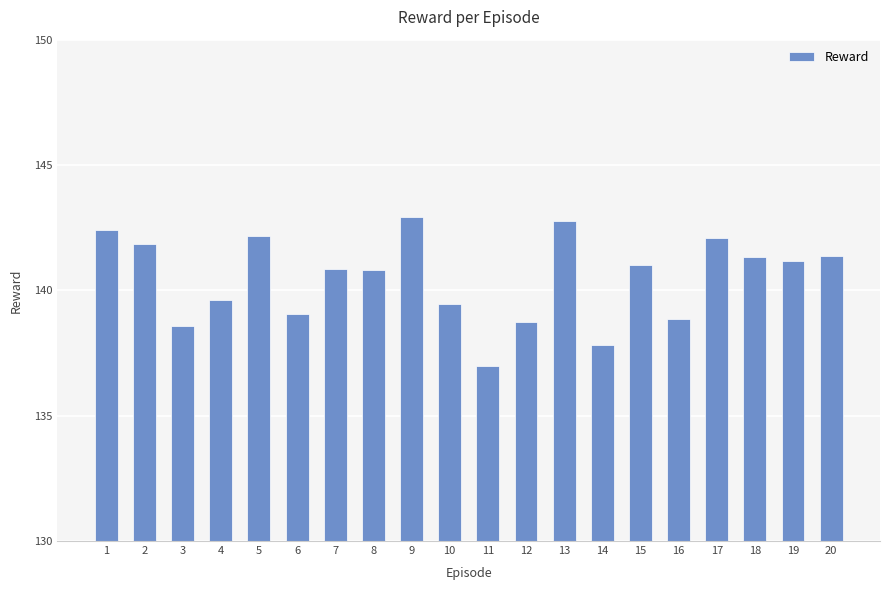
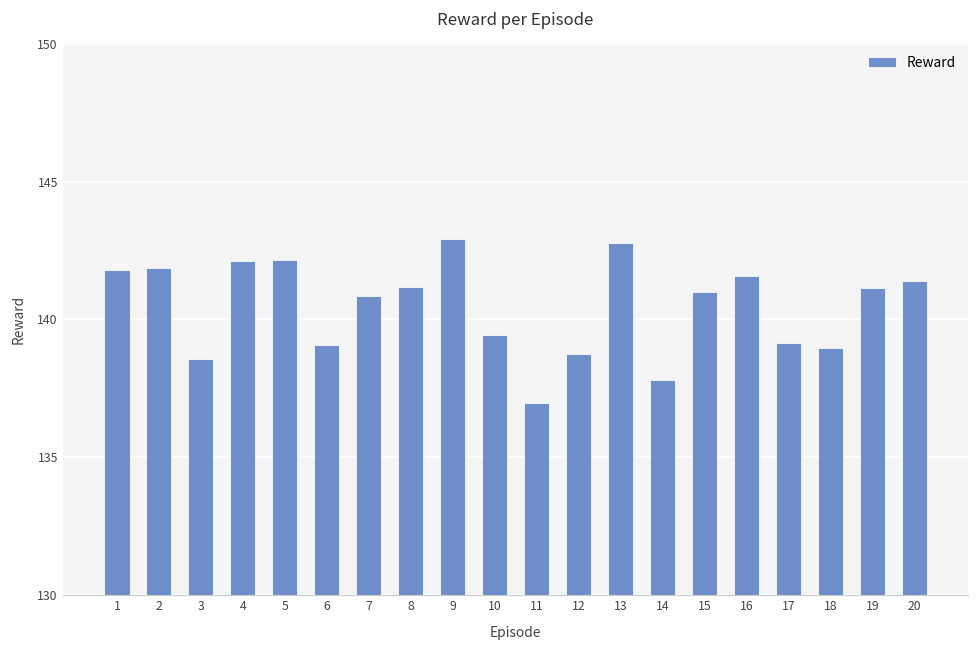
  {
-   "1": 142.4,
+   "1": 141.8,
    "2": 141.9,
    "3": 138.6,
-   "4": 139.6,
+   "4": 142.1,
    "5": 142.2,
    "6": 139.1,
    "7": 140.8,
-   "8": 140.8,
+   "8": 141.2,
    "9": 142.9,
    "10": 139.4,
    "11": 137.0,
    "12": 138.7,
    "13": 142.8,
    "14": 137.8,
    "15": 141.0,
-   "16": 138.8,
-   "17": 142.1,
-   "18": 141.3,
+   "16": 141.6,
+   "17": 139.2,
+   "18": 139.0,
    "19": 141.2,
    "20": 141.4
  }
